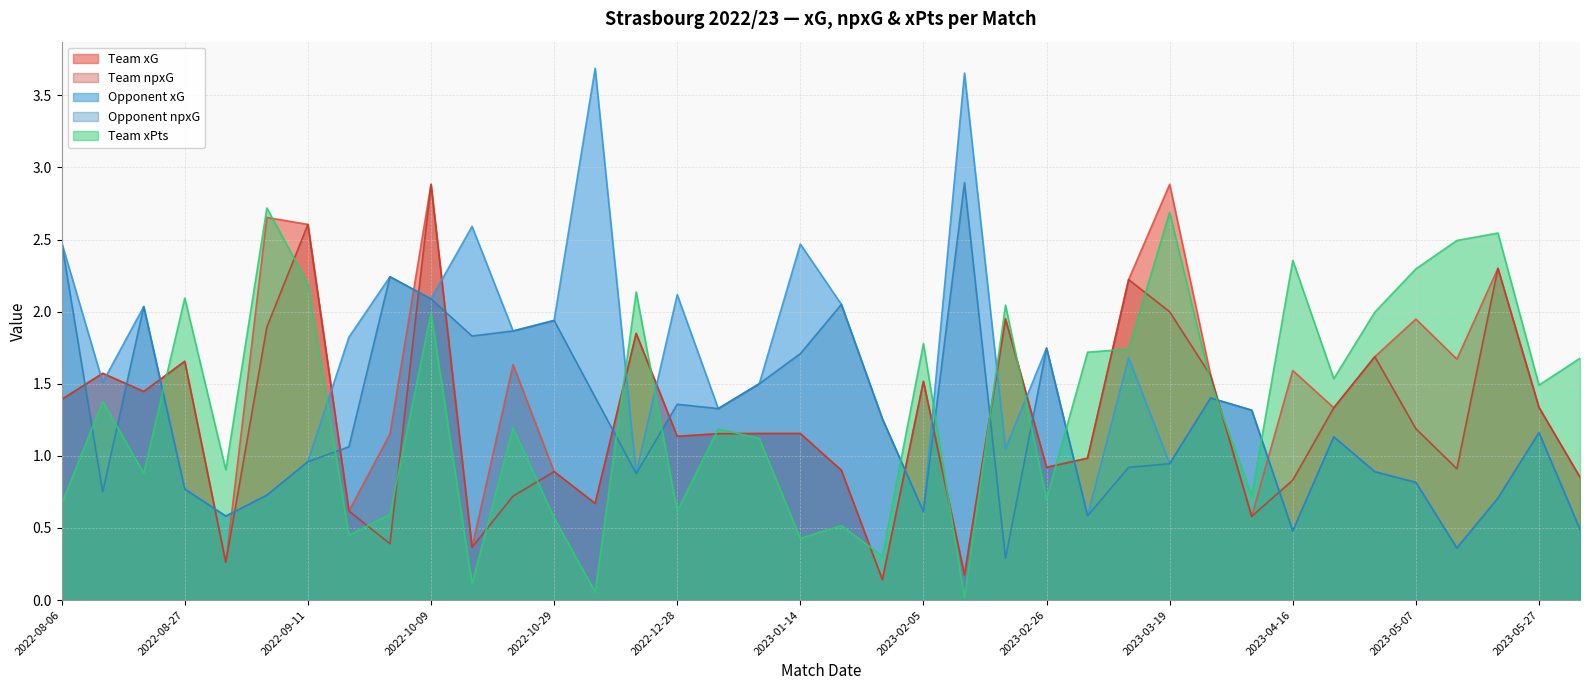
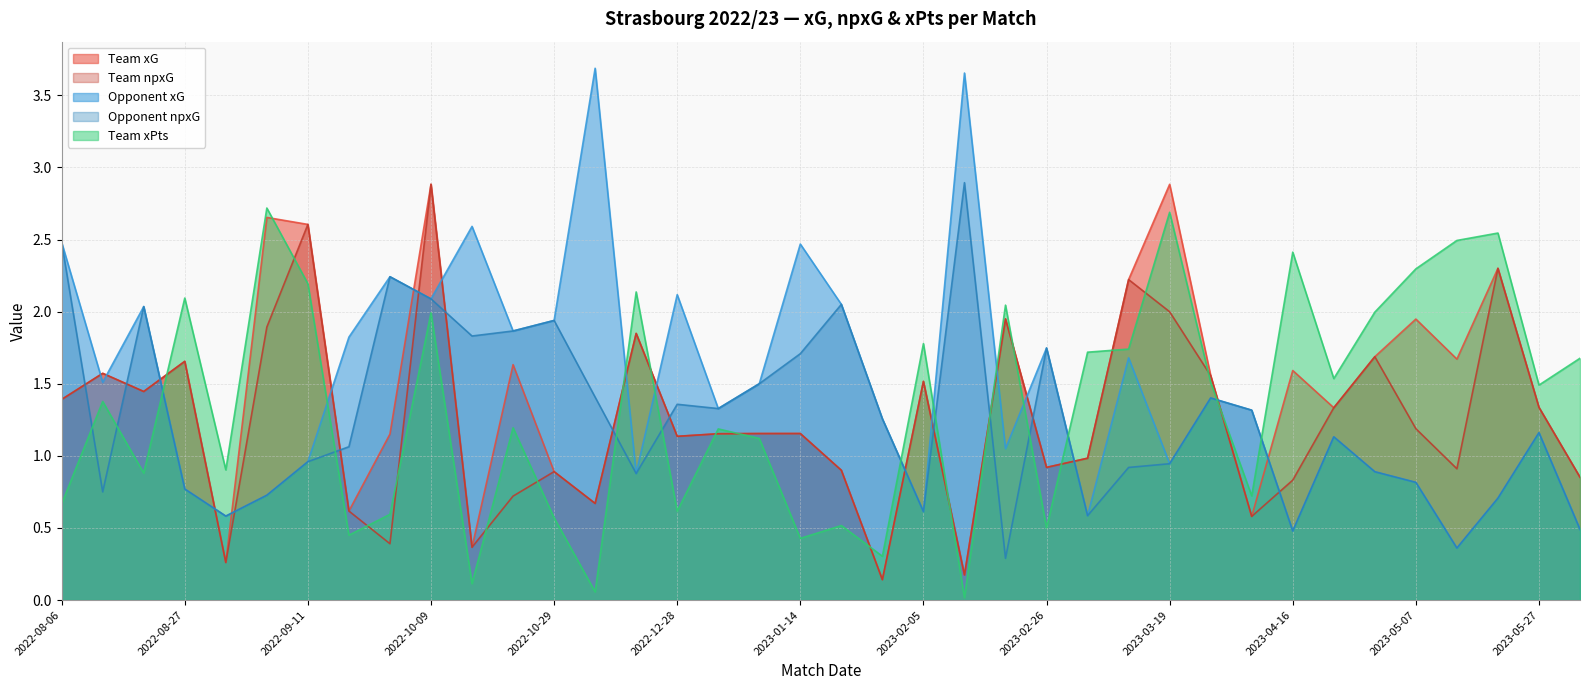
  {
    "Team xPts": {
      "2022-08-06": 0.67,
      "2022-08-27": 2.09,
      "2022-09-11": 2.19,
      "2022-10-09": 1.99,
      "2022-10-29": 0.57,
      "2022-12-28": 0.62,
      "2023-01-14": 0.43,
      "2023-02-05": 1.78,
-     "2023-02-26": 0.70,
+     "2023-02-26": 0.50,
      "2023-03-19": 2.69,
-     "2023-04-16": 2.36,
+     "2023-04-16": 2.41,
      "2023-05-07": 2.30,
      "2023-05-27": 1.49
    }
  }
